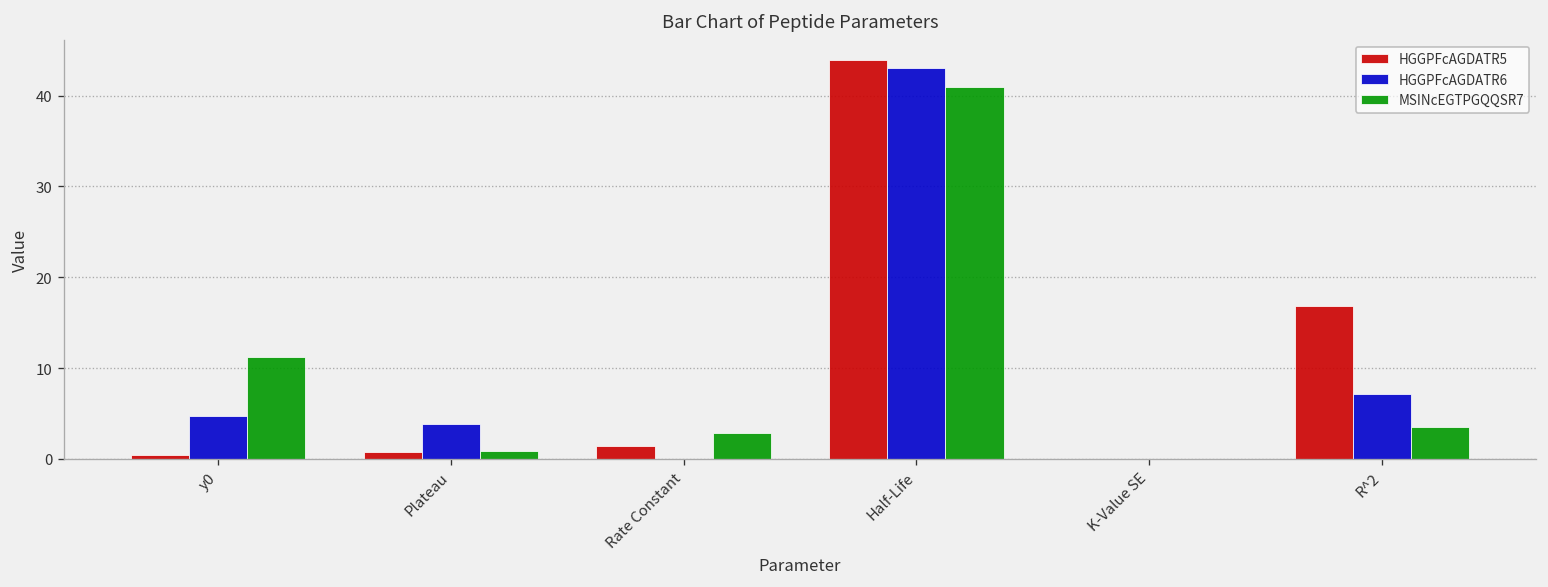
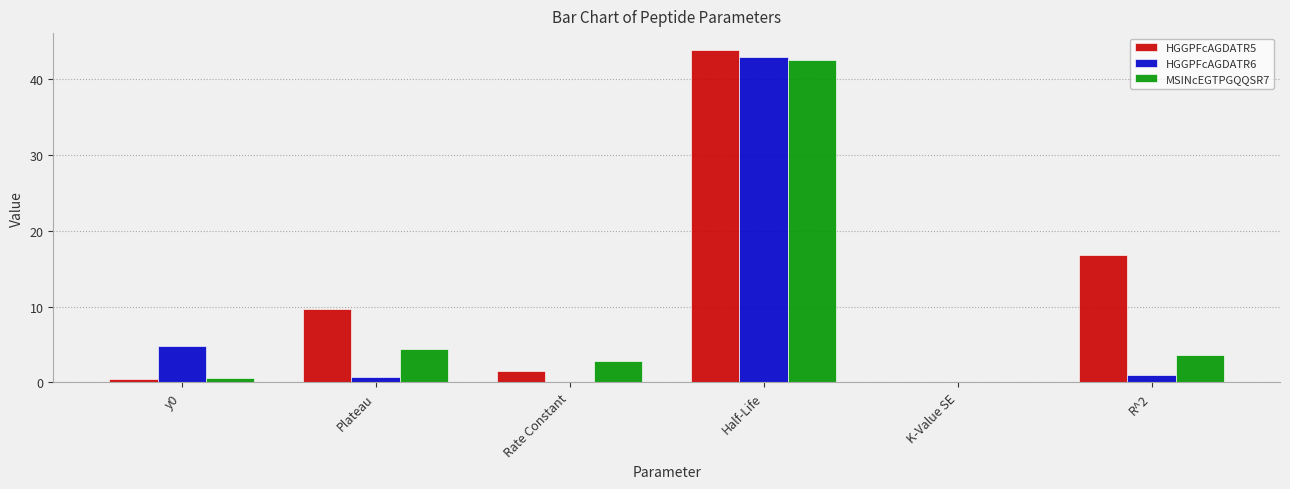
  {
    "HGGPFcAGDATR5": {
      "y0": 0,
-     "Plateau": 1,
+     "Plateau": 10,
      "Rate Constant": 1,
      "Half-Life": 44,
      "R^2": 17
    },
    "HGGPFcAGDATR6": {
      "y0": 5,
-     "Plateau": 4,
+     "Plateau": 1,
      "Half-Life": 43,
-     "R^2": 7
+     "R^2": 1
    },
    "MSINcEGTPGQQSR7": {
-     "y0": 11,
-     "Plateau": 1,
+     "y0": 1,
+     "Plateau": 4,
      "Rate Constant": 3,
-     "Half-Life": 41,
+     "Half-Life": 43,
      "R^2": 4
    }
  }
